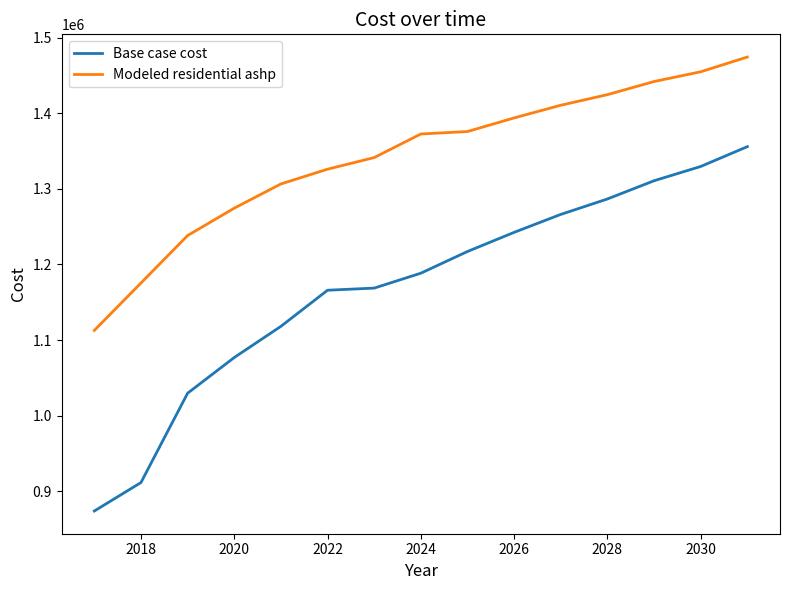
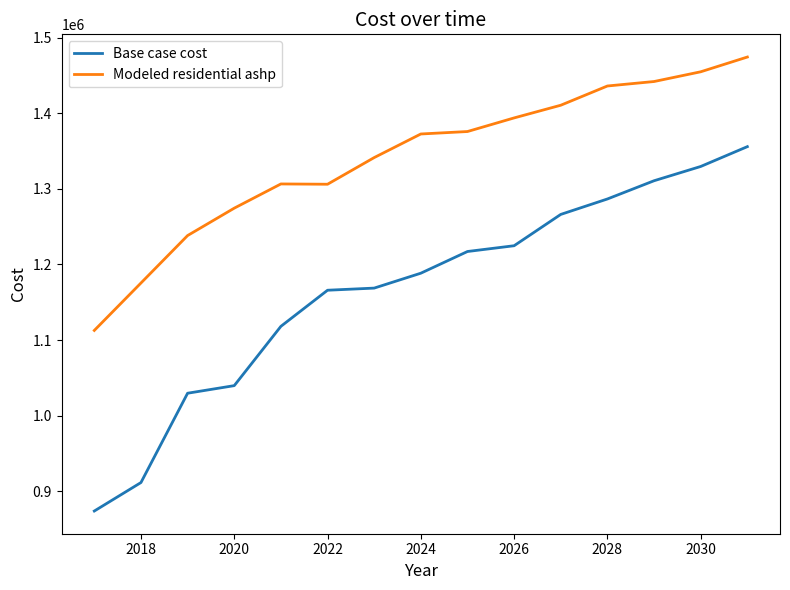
  {
    "Base case cost": {
      "2018": 910000,
-     "2020": 1080000,
+     "2020": 1040000,
      "2022": 1170000,
      "2024": 1190000,
-     "2026": 1240000,
+     "2026": 1220000,
      "2028": 1290000,
      "2030": 1330000
    },
    "Modeled residential ashp": {
      "2018": 1180000,
      "2020": 1270000,
-     "2022": 1330000,
+     "2022": 1310000,
      "2024": 1370000,
      "2026": 1390000,
-     "2028": 1420000,
+     "2028": 1440000,
      "2030": 1450000
    }
  }
